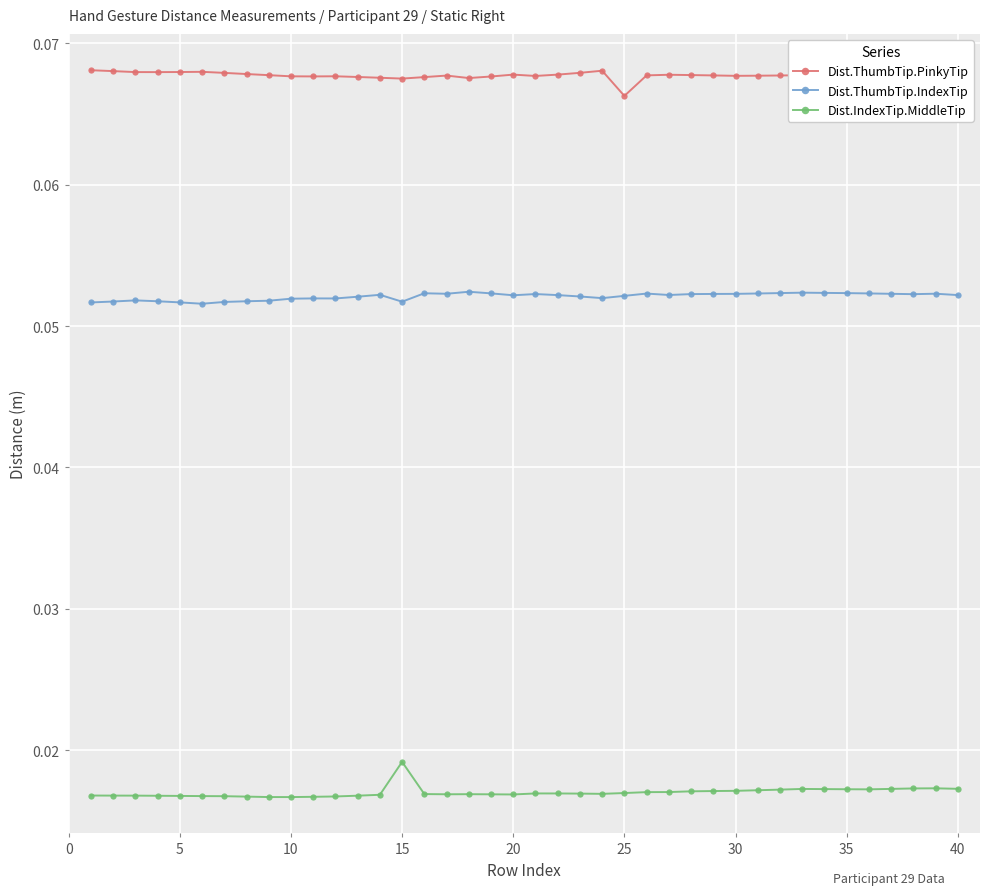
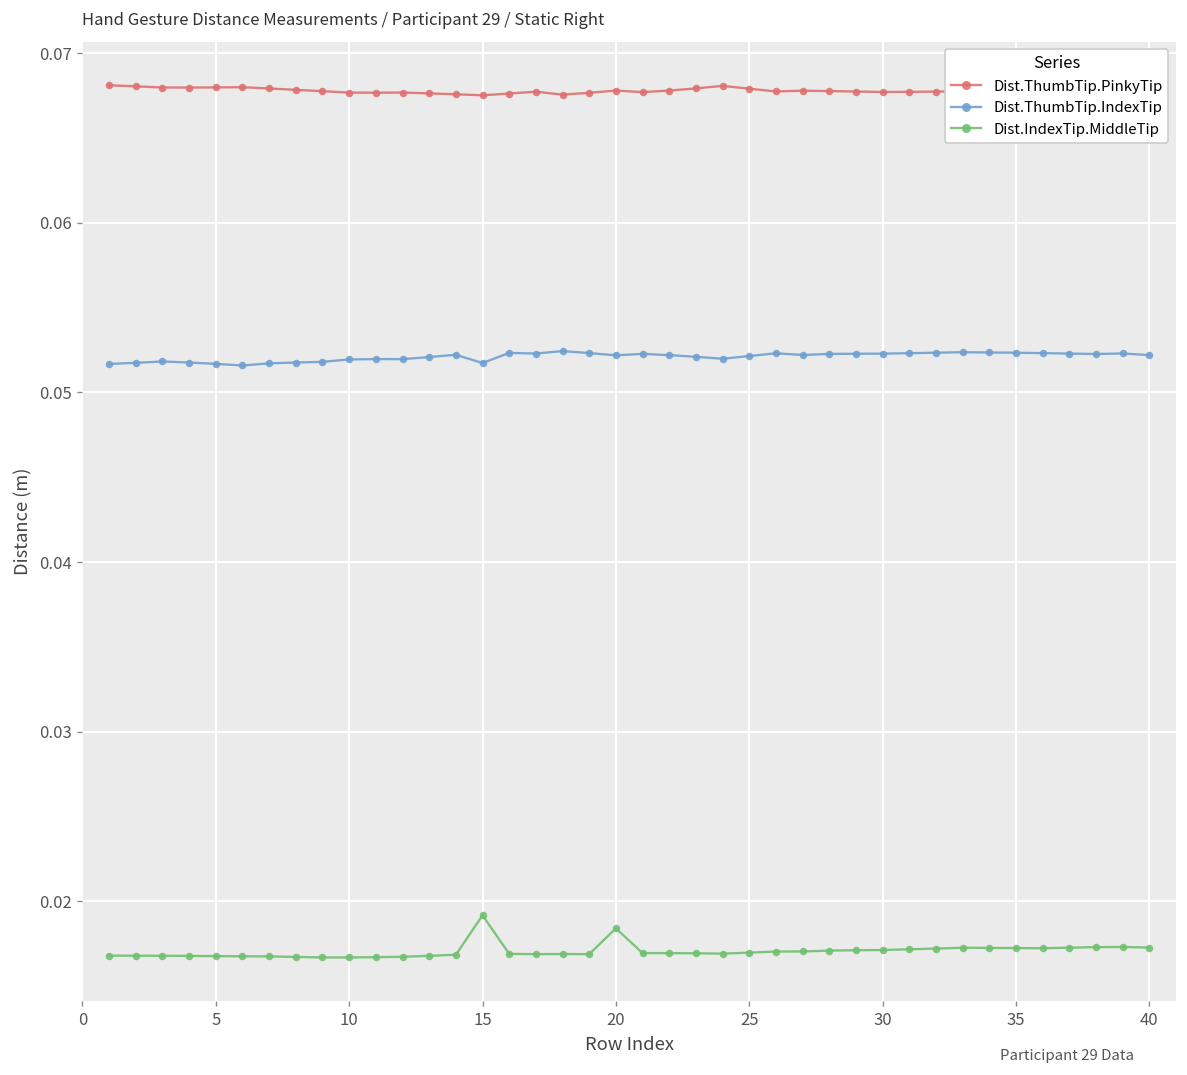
  {
    "Dist.ThumbTip.PinkyTip": {
      "5": 0.0680,
      "10": 0.0677,
      "15": 0.0675,
      "20": 0.0678,
-     "25": 0.0663,
+     "25": 0.0679,
      "30": 0.0677
    },
    "Dist.ThumbTip.IndexTip": {
      "5": 0.0517,
      "10": 0.0519,
      "15": 0.0517,
      "20": 0.0522,
      "25": 0.0521,
      "30": 0.0523,
      "35": 0.0523,
      "40": 0.0522
    },
    "Dist.IndexTip.MiddleTip": {
      "5": 0.0168,
      "10": 0.0167,
      "15": 0.0192,
-     "20": 0.0169,
+     "20": 0.0184,
      "25": 0.0170,
      "30": 0.0171,
      "35": 0.0172,
      "40": 0.0173
    }
  }
